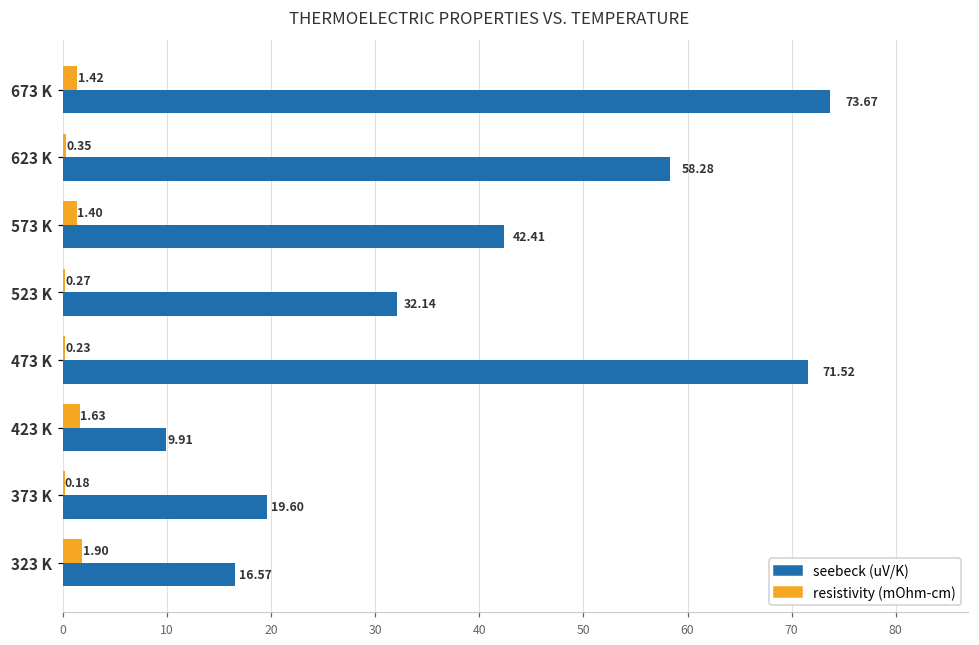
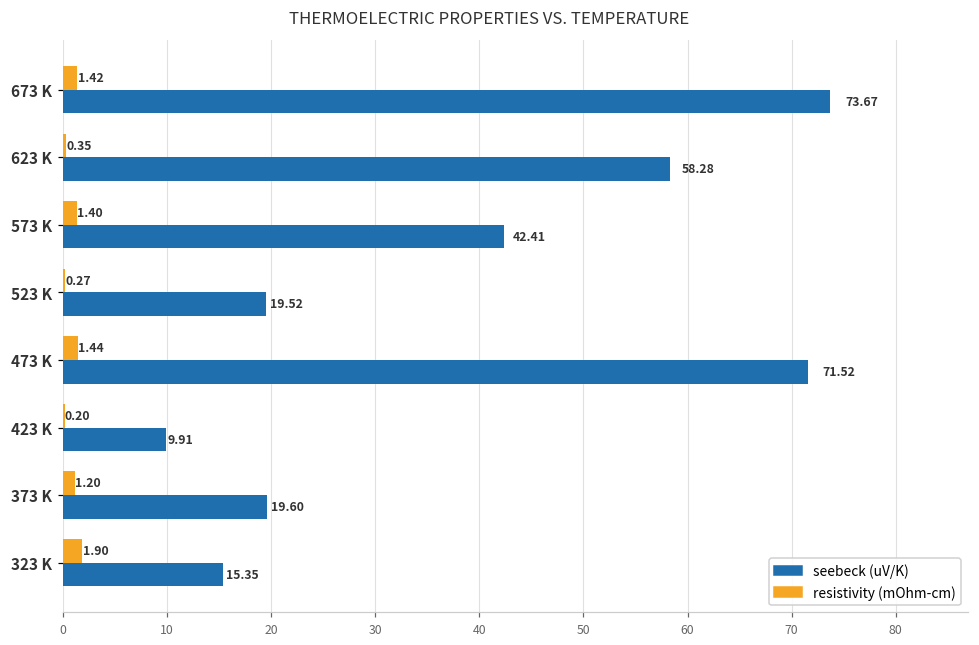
  {
    "seebeck (uV/K)": {
      "673 K": 73.67,
      "623 K": 58.28,
      "573 K": 42.41,
-     "523 K": 32.14,
+     "523 K": 19.52,
      "473 K": 71.52,
      "423 K": 9.91,
      "373 K": 19.60,
-     "323 K": 16.57
+     "323 K": 15.35
    },
    "resistivity (mOhm-cm)": {
      "673 K": 1.42,
      "623 K": 0.35,
      "573 K": 1.40,
      "523 K": 0.27,
-     "473 K": 0.23,
-     "423 K": 1.63,
-     "373 K": 0.18,
+     "473 K": 1.44,
+     "423 K": 0.20,
+     "373 K": 1.20,
      "323 K": 1.90
    }
  }
